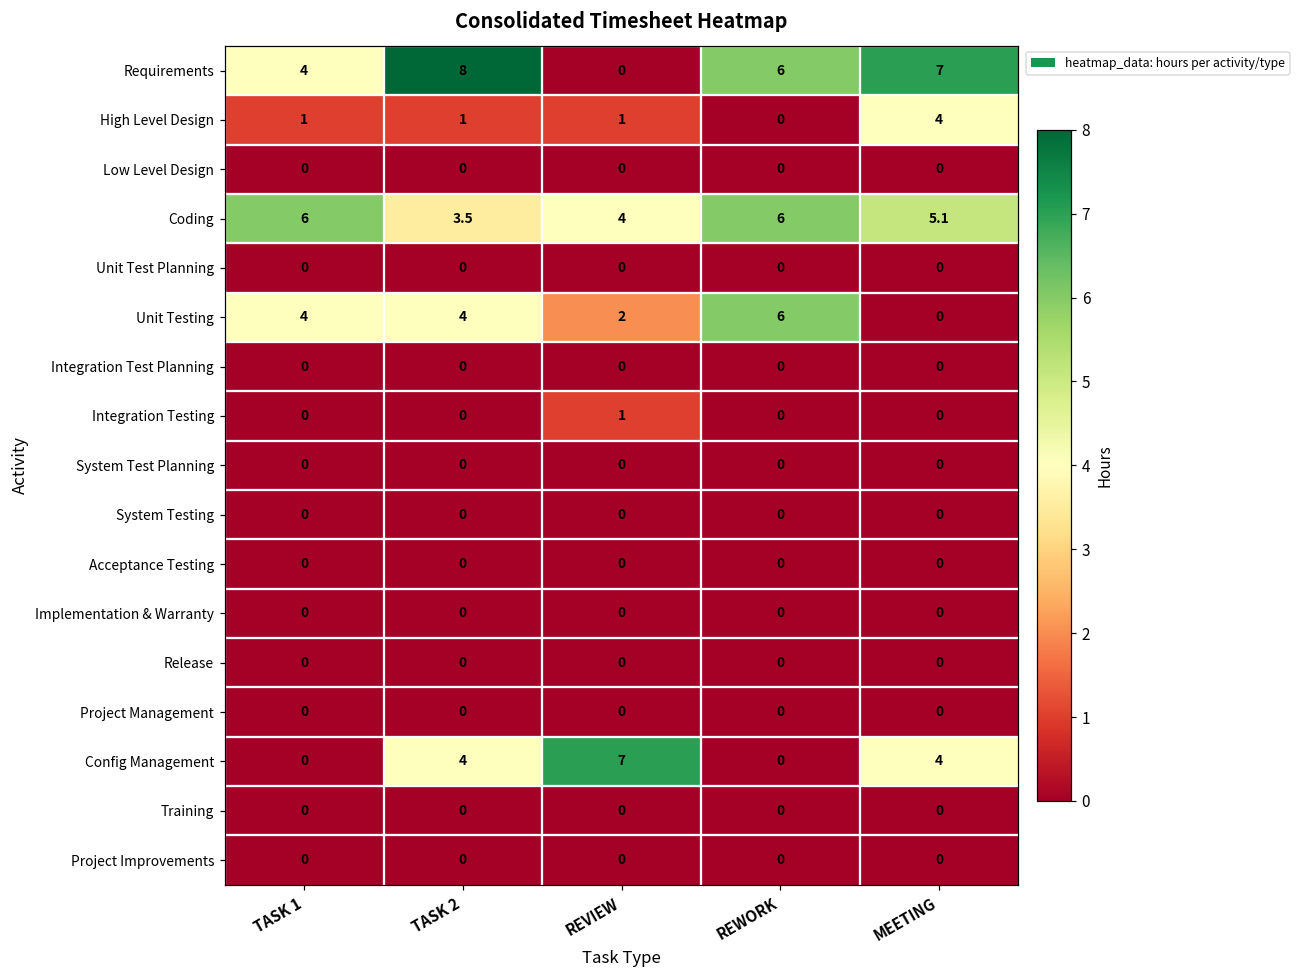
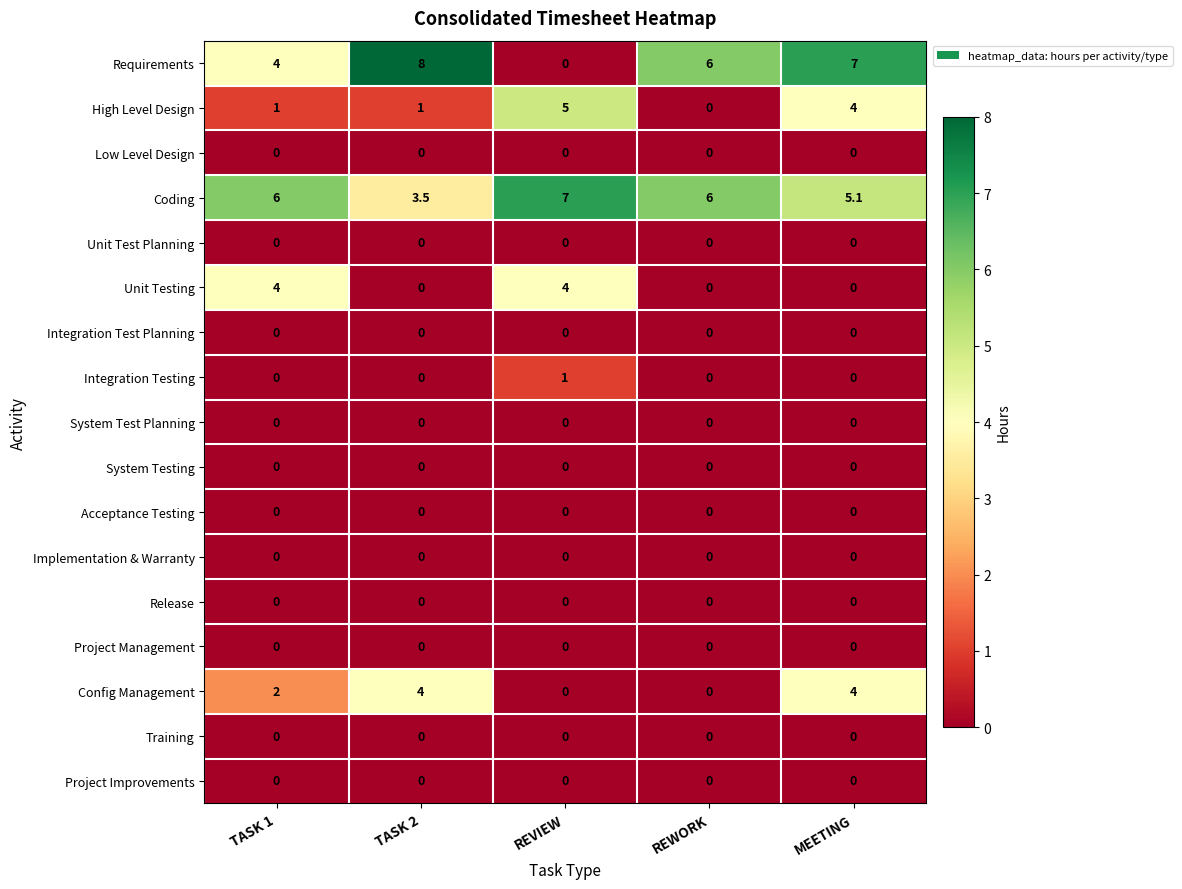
  {
    "Requirements": {
      "TASK 1": 4,
      "TASK 2": 8,
      "REVIEW": 0,
      "REWORK": 6,
      "MEETING": 7
    },
    "High Level Design": {
      "TASK 1": 1,
      "TASK 2": 1,
-     "REVIEW": 1,
+     "REVIEW": 5,
      "REWORK": 0,
      "MEETING": 4
    },
    "Low Level Design": {
      "TASK 1": 0,
      "TASK 2": 0,
      "REVIEW": 0,
      "REWORK": 0,
      "MEETING": 0
    },
    "Coding": {
      "TASK 1": 6,
      "TASK 2": 3.5,
-     "REVIEW": 4,
+     "REVIEW": 7,
      "REWORK": 6,
      "MEETING": 5.1
    },
    "Unit Test Planning": {
      "TASK 1": 0,
      "TASK 2": 0,
      "REVIEW": 0,
      "REWORK": 0,
      "MEETING": 0
    },
    "Unit Testing": {
      "TASK 1": 4,
-     "TASK 2": 4,
-     "REVIEW": 2,
-     "REWORK": 6,
+     "TASK 2": 0,
+     "REVIEW": 4,
+     "REWORK": 0,
      "MEETING": 0
    },
    "Integration Test Planning": {
      "TASK 1": 0,
      "TASK 2": 0,
      "REVIEW": 0,
      "REWORK": 0,
      "MEETING": 0
    },
    "Integration Testing": {
      "TASK 1": 0,
      "TASK 2": 0,
      "REVIEW": 1,
      "REWORK": 0,
      "MEETING": 0
    },
    "System Test Planning": {
      "TASK 1": 0,
      "TASK 2": 0,
      "REVIEW": 0,
      "REWORK": 0,
      "MEETING": 0
    },
    "System Testing": {
      "TASK 1": 0,
      "TASK 2": 0,
      "REVIEW": 0,
      "REWORK": 0,
      "MEETING": 0
    },
    "Acceptance Testing": {
      "TASK 1": 0,
      "TASK 2": 0,
      "REVIEW": 0,
      "REWORK": 0,
      "MEETING": 0
    },
    "Implementation & Warranty": {
      "TASK 1": 0,
      "TASK 2": 0,
      "REVIEW": 0,
      "REWORK": 0,
      "MEETING": 0
    },
    "Release": {
      "TASK 1": 0,
      "TASK 2": 0,
      "REVIEW": 0,
      "REWORK": 0,
      "MEETING": 0
    },
    "Project Management": {
      "TASK 1": 0,
      "TASK 2": 0,
      "REVIEW": 0,
      "REWORK": 0,
      "MEETING": 0
    },
    "Config Management": {
-     "TASK 1": 0,
+     "TASK 1": 2,
      "TASK 2": 4,
-     "REVIEW": 7,
+     "REVIEW": 0,
      "REWORK": 0,
      "MEETING": 4
    },
    "Training": {
      "TASK 1": 0,
      "TASK 2": 0,
      "REVIEW": 0,
      "REWORK": 0,
      "MEETING": 0
    },
    "Project Improvements": {
      "TASK 1": 0,
      "TASK 2": 0,
      "REVIEW": 0,
      "REWORK": 0,
      "MEETING": 0
    }
  }
